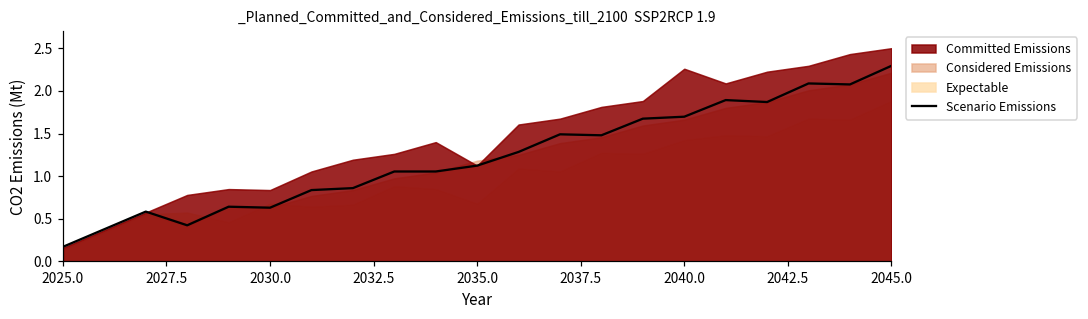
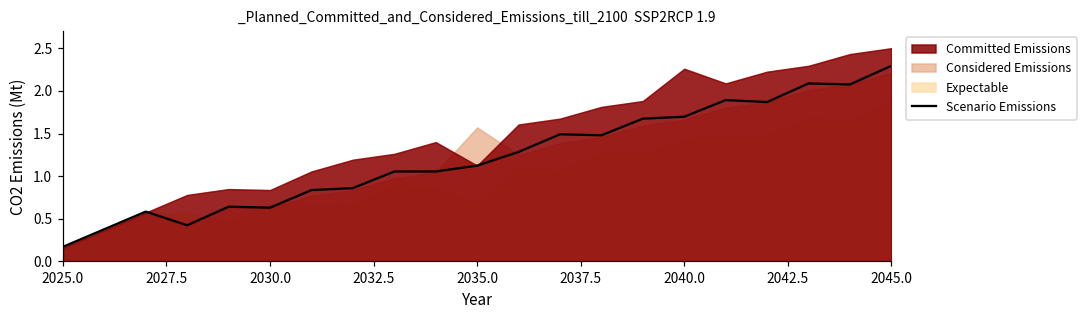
  {
    "Expectable": {
      "2030.0": 0.7,
      "2035.0": 0.7,
      "2040.0": 1.4,
      "2045.0": 1.9
    },
    "Scenario Emissions": {
      "2040.0": 1.7,
      "2045.0": 2.3
    },
    "Considered Emissions": {
-     "2035.0": 1.2,
+     "2035.0": 1.6,
      "2040.0": 1.7,
      "2045.0": 2.2
    },
    "Committed Emissions": {
      "2030.0": 0.8,
      "2040.0": 2.3,
      "2045.0": 2.5
    }
  }
